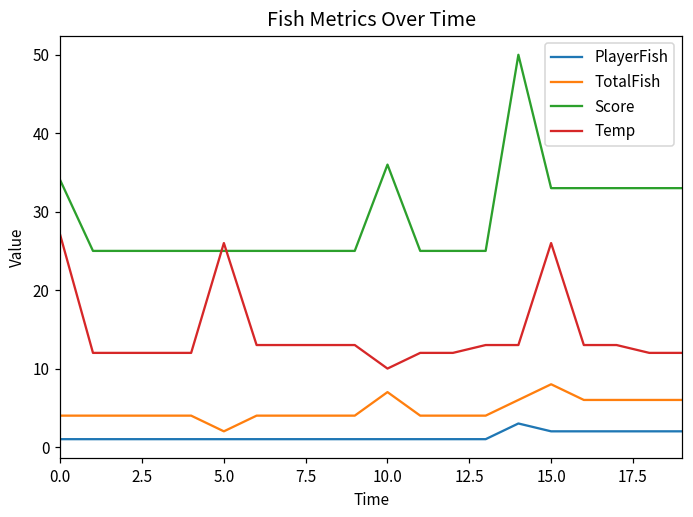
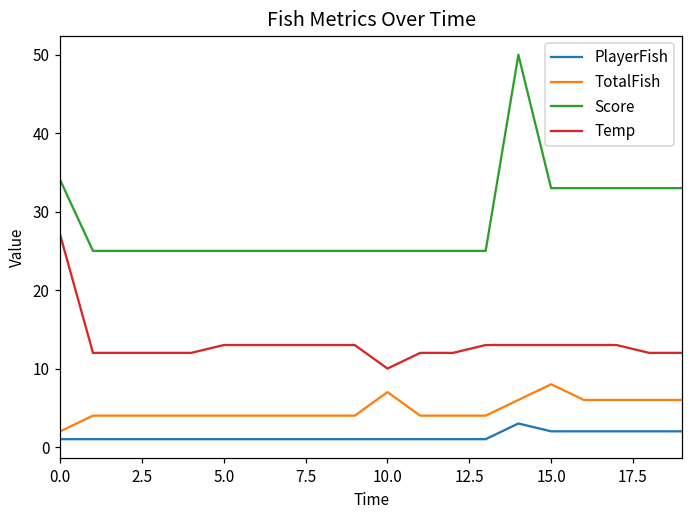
  {
    "PlayerFish": {
      "0.0": 1,
      "5.0": 1,
      "10.0": 1,
      "15.0": 2
    },
    "TotalFish": {
-     "0.0": 4,
-     "5.0": 2,
+     "0.0": 2,
+     "5.0": 4,
      "10.0": 7,
      "15.0": 8
    },
    "Score": {
      "0.0": 34,
      "5.0": 25,
-     "10.0": 36,
+     "10.0": 25,
      "15.0": 33
    },
    "Temp": {
      "0.0": 27,
-     "5.0": 26,
+     "5.0": 13,
      "10.0": 10,
-     "15.0": 26
+     "15.0": 13
    }
  }
